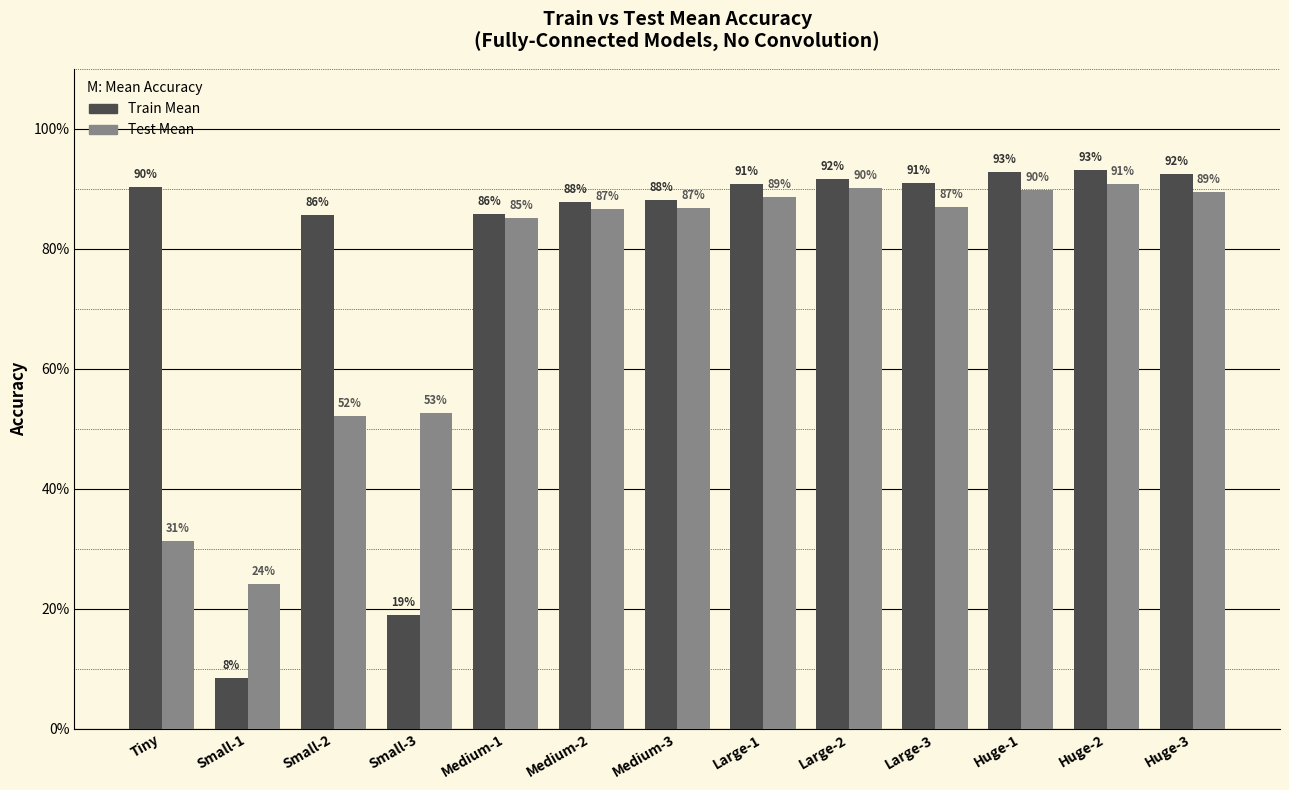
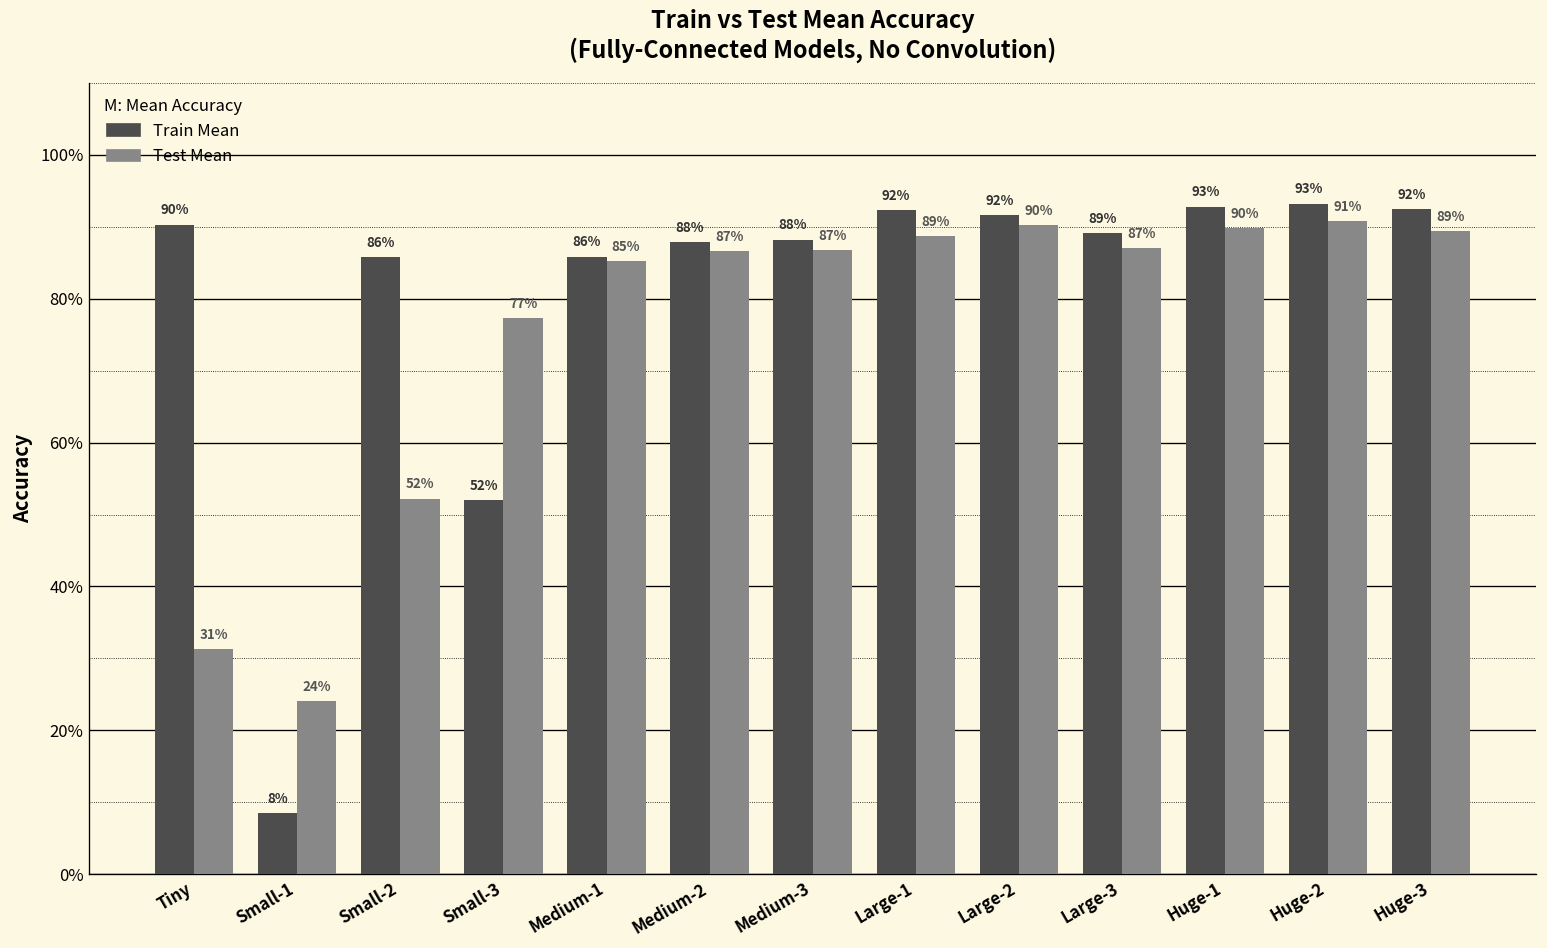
  {
    "Train Mean": {
      "Tiny": "90%",
      "Small-1": "8%",
      "Small-2": "86%",
-     "Small-3": "19%",
+     "Small-3": "52%",
      "Medium-1": "86%",
      "Medium-2": "88%",
      "Medium-3": "88%",
-     "Large-1": "91%",
+     "Large-1": "92%",
      "Large-2": "92%",
-     "Large-3": "91%",
+     "Large-3": "89%",
      "Huge-1": "93%",
      "Huge-2": "93%",
      "Huge-3": "92%"
    },
    "Test Mean": {
      "Tiny": "31%",
      "Small-1": "24%",
      "Small-2": "52%",
-     "Small-3": "53%",
+     "Small-3": "77%",
      "Medium-1": "85%",
      "Medium-2": "87%",
      "Medium-3": "87%",
      "Large-1": "89%",
      "Large-2": "90%",
      "Large-3": "87%",
      "Huge-1": "90%",
      "Huge-2": "91%",
      "Huge-3": "89%"
    }
  }
